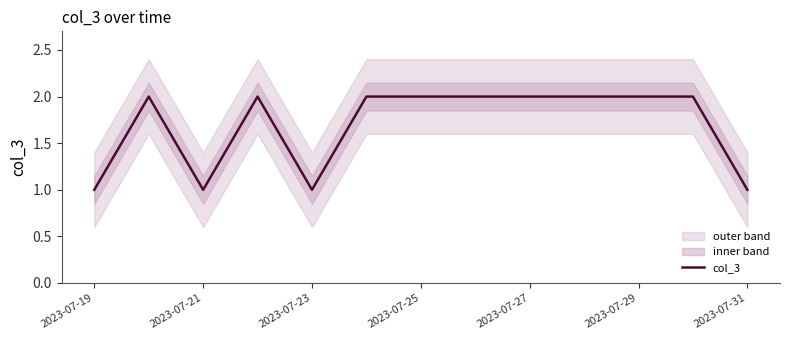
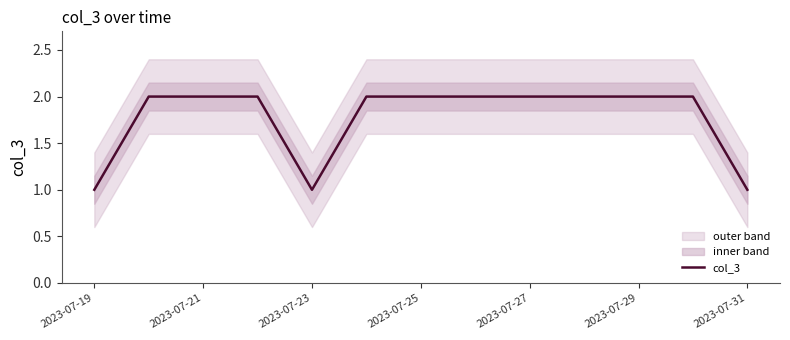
  {
    "col_3": {
      "2023-07-19": 1,
-     "2023-07-21": 1,
+     "2023-07-21": 2,
      "2023-07-23": 1,
      "2023-07-25": 2,
      "2023-07-27": 2,
      "2023-07-29": 2,
      "2023-07-31": 1
    }
  }
